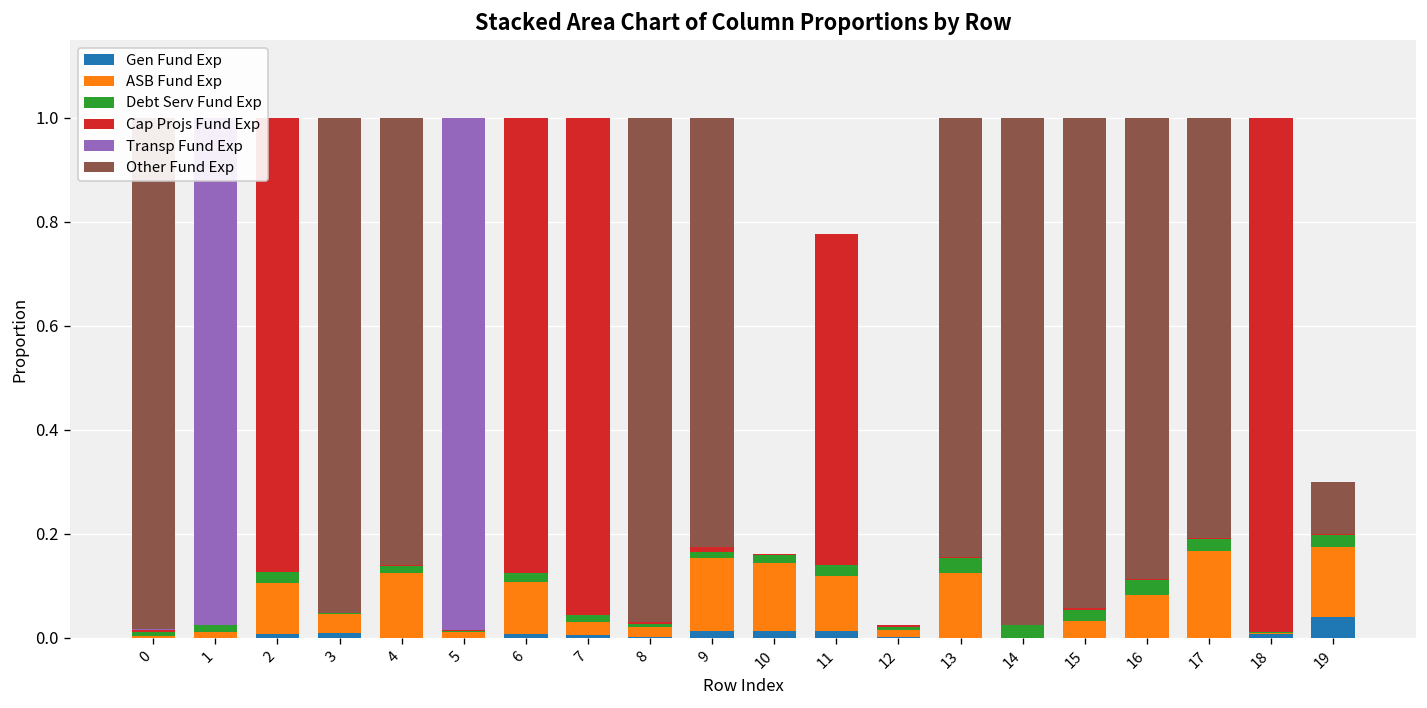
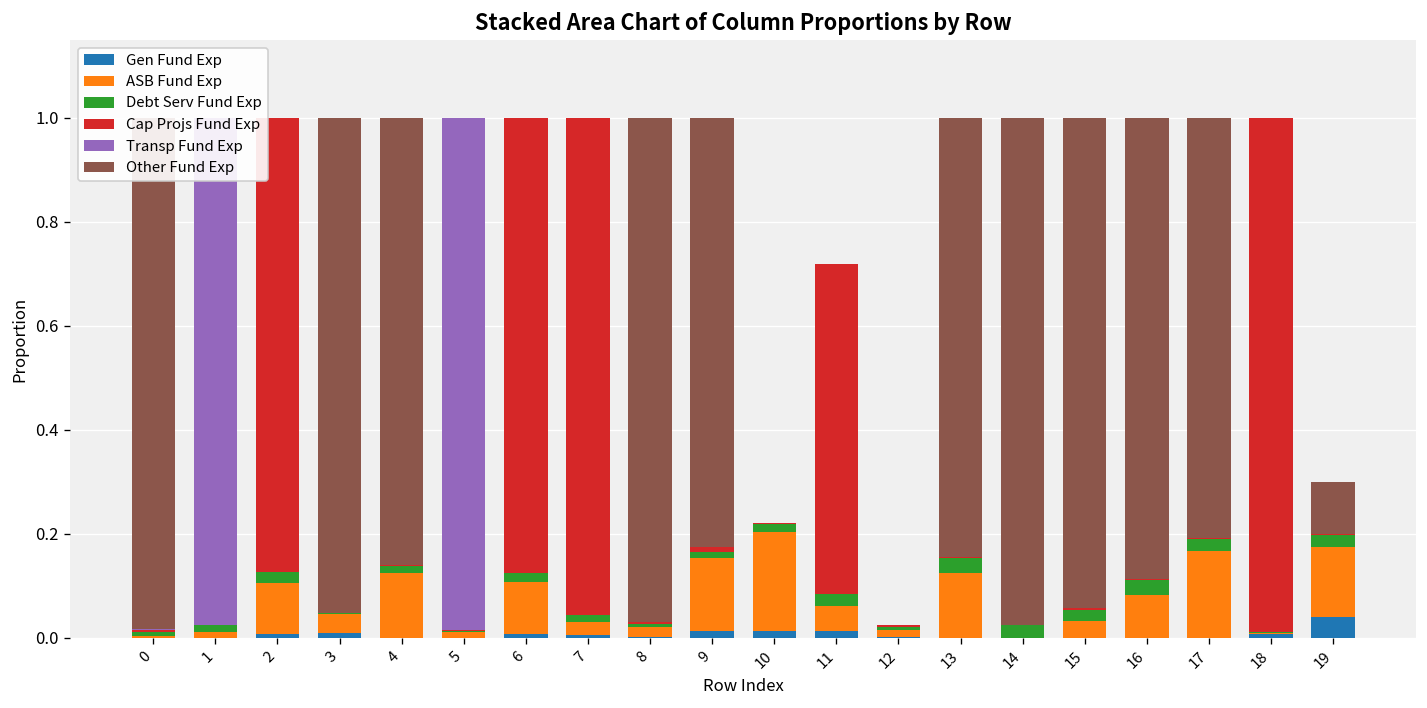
  {
    "Gen Fund Exp": {
      "0": 0.00,
      "1": 0.00,
      "2": 0.01,
      "3": 0.01,
      "4": 0.00,
      "5": 0.00,
      "6": 0.01,
      "7": 0.01,
      "9": 0.01,
      "10": 0.01,
      "11": 0.01,
      "13": 0.00,
      "14": 0.00,
      "15": 0.00,
      "16": 0.00,
      "17": 0.00,
      "18": 0.01,
      "19": 0.04
    },
    "ASB Fund Exp": {
      "1": 0.01,
      "2": 0.10,
      "3": 0.04,
      "4": 0.12,
      "5": 0.01,
      "6": 0.10,
      "7": 0.03,
      "8": 0.02,
      "9": 0.14,
-     "10": 0.13,
-     "11": 0.11,
+     "10": 0.19,
+     "11": 0.05,
      "12": 0.01,
      "13": 0.12,
      "14": 0.00,
      "15": 0.03,
      "16": 0.08,
      "17": 0.17,
      "19": 0.13
    },
    "Debt Serv Fund Exp": {
      "0": 0.01,
      "1": 0.01,
      "2": 0.02,
      "4": 0.01,
      "6": 0.02,
      "7": 0.01,
      "9": 0.01,
      "10": 0.02,
      "11": 0.02,
      "12": 0.01,
      "13": 0.03,
      "14": 0.02,
      "15": 0.02,
      "16": 0.03,
      "17": 0.02,
      "19": 0.02
    },
    "Cap Projs Fund Exp": {
      "1": 0.00,
      "2": 0.87,
      "3": 0.00,
      "6": 0.88,
      "7": 0.96,
      "9": 0.01,
      "11": 0.64,
      "14": 0.00,
      "18": 0.99
    },
    "Transp Fund Exp": {
      "2": 0.00,
      "3": 0.00,
      "4": 0.00,
      "5": 0.98,
      "6": 0.00,
      "7": 0.00,
      "8": 0.00,
      "9": 0.00,
      "10": 0.00,
      "11": 0.00,
      "12": 0.00,
      "13": 0.00,
      "14": 0.00,
      "15": 0.00,
      "16": 0.00,
      "17": 0.00,
      "18": 0.00,
      "19": 0.00
    },
    "Other Fund Exp": {
      "2": 0.00,
      "3": 0.95,
      "4": 0.86,
      "5": 0.00,
      "6": 0.00,
      "7": 0.00,
      "8": 0.97,
      "9": 0.83,
      "10": 0.00,
      "11": 0.00,
      "12": 0.00,
      "13": 0.84,
      "14": 0.98,
      "15": 0.94,
      "16": 0.89,
      "17": 0.81,
      "18": 0.00,
      "19": 0.10
    }
  }
